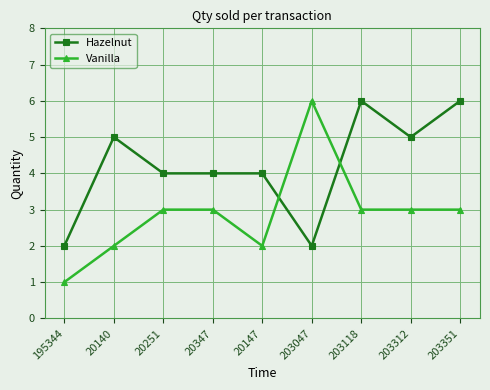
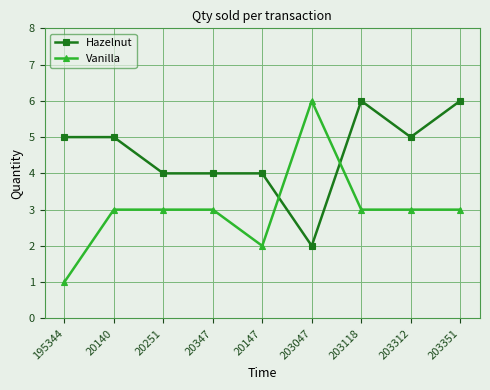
  {
    "Hazelnut": {
-     "195344": 2,
+     "195344": 5,
      "20140": 5,
      "20251": 4,
      "20347": 4,
      "20147": 4,
      "203047": 2,
      "203118": 6,
      "203312": 5,
      "203351": 6
    },
    "Vanilla": {
      "195344": 1,
-     "20140": 2,
+     "20140": 3,
      "20251": 3,
      "20347": 3,
      "20147": 2,
      "203047": 6,
      "203118": 3,
      "203312": 3,
      "203351": 3
    }
  }
